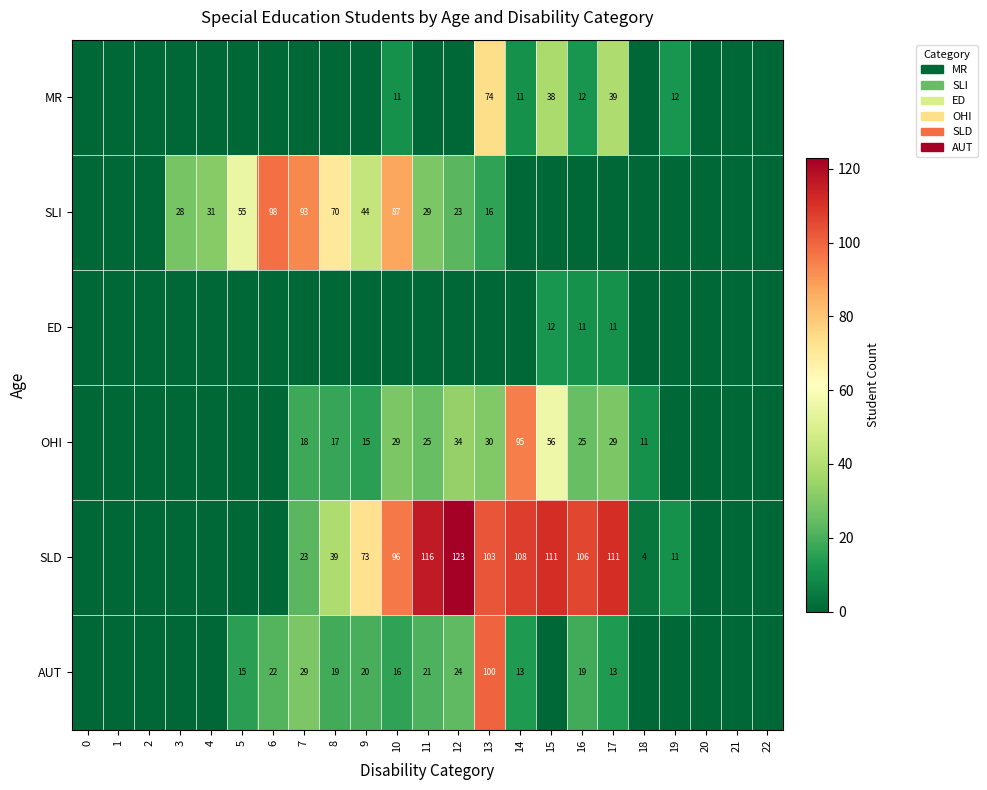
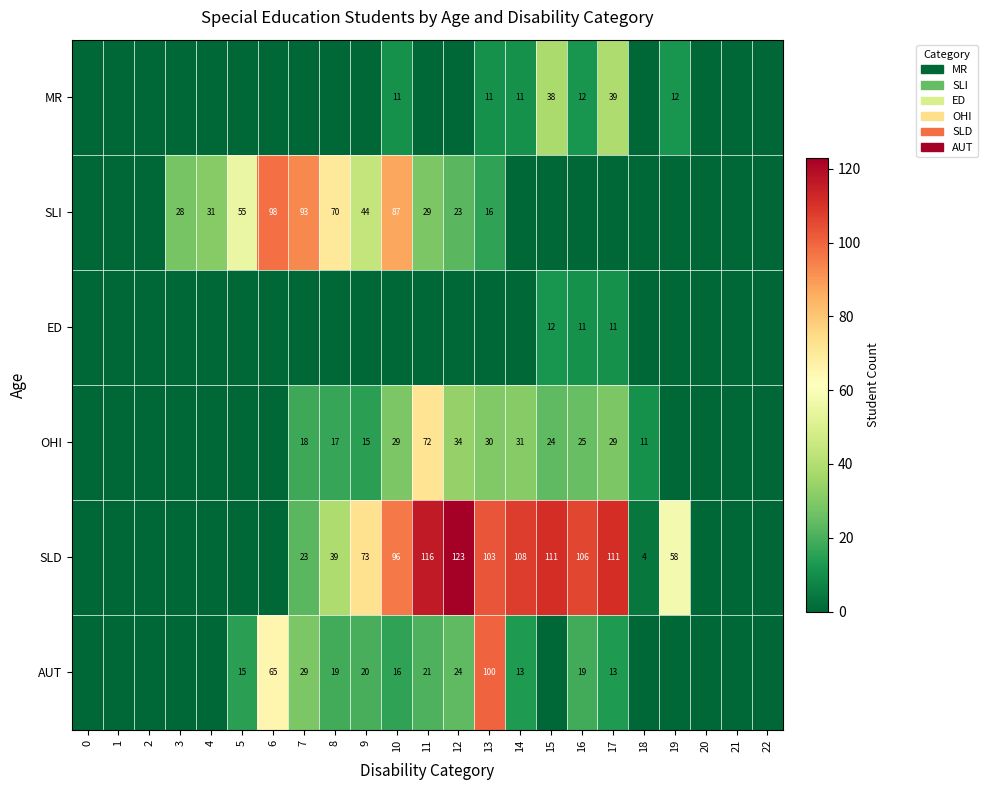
  {
    "MR": {
      "10": 11,
-     "13": 74,
+     "13": 11,
      "14": 11,
      "15": 38,
      "16": 12,
      "17": 39,
      "19": 12
    },
    "SLI": {
      "3": 28,
      "4": 31,
      "5": 55,
      "6": 98,
      "7": 93,
      "8": 70,
      "9": 44,
      "10": 87,
      "11": 29,
      "12": 23,
      "13": 16
    },
    "ED": {
      "15": 12,
      "16": 11,
      "17": 11
    },
    "OHI": {
      "7": 18,
      "8": 17,
      "9": 15,
      "10": 29,
-     "11": 25,
+     "11": 72,
      "12": 34,
      "13": 30,
-     "14": 95,
-     "15": 56,
+     "14": 31,
+     "15": 24,
      "16": 25,
      "17": 29,
      "18": 11
    },
    "SLD": {
      "7": 23,
      "8": 39,
      "9": 73,
      "10": 96,
      "11": 116,
      "12": 123,
      "13": 103,
      "14": 108,
      "15": 111,
      "16": 106,
      "17": 111,
      "18": 4,
-     "19": 11
+     "19": 58
    },
    "AUT": {
      "5": 15,
-     "6": 22,
+     "6": 65,
      "7": 29,
      "8": 19,
      "9": 20,
      "10": 16,
      "11": 21,
      "12": 24,
      "13": 100,
      "14": 13,
      "16": 19,
      "17": 13
    }
  }
